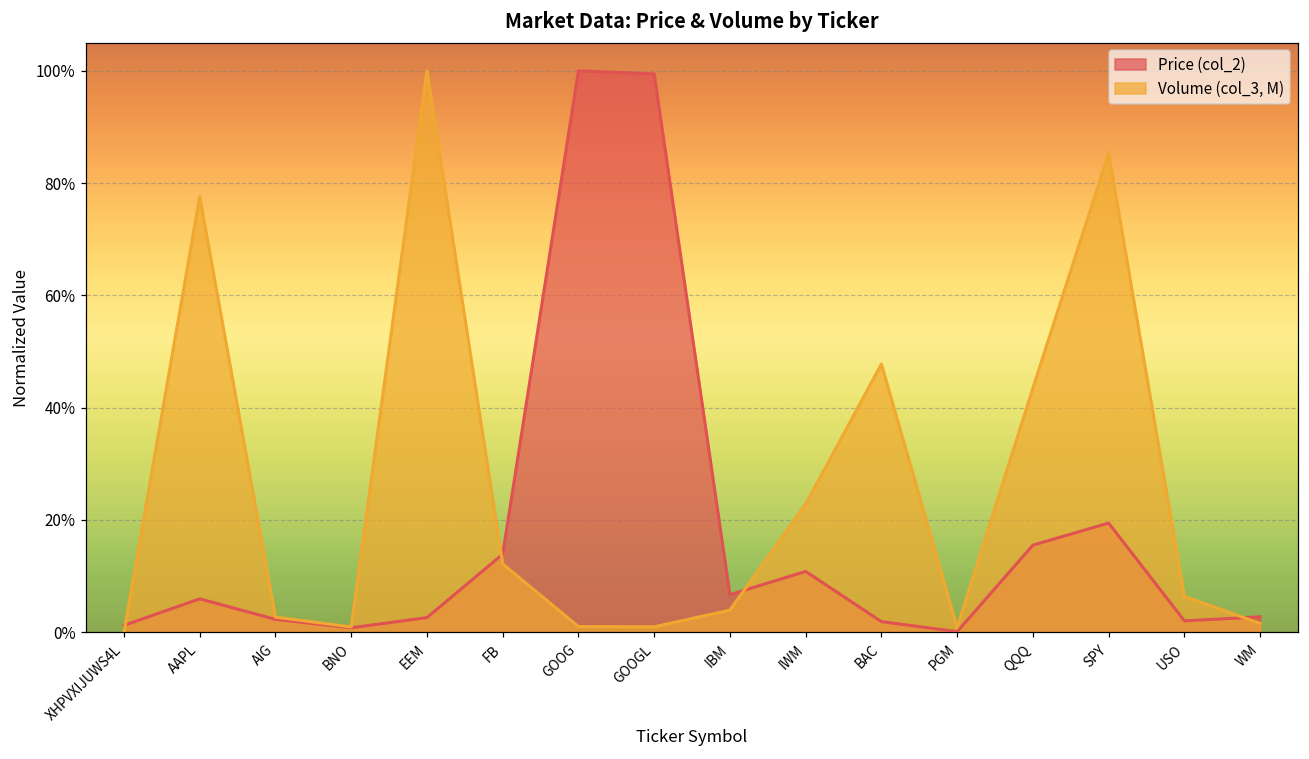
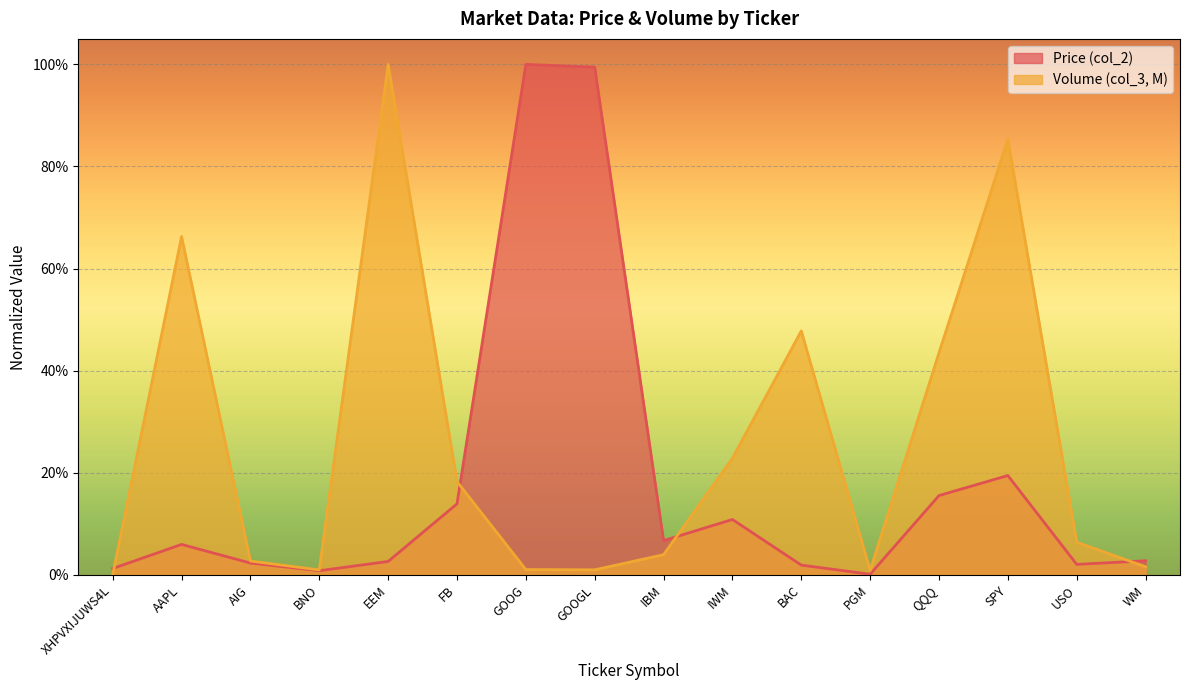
  {
    "Price (col_2)": {
      "XHPVXIJUWS4L": "1%",
      "AAPL": "6%",
      "EEM": "3%",
      "FB": "14%",
      "GOOG": "100%",
      "GOOGL": "99%",
      "IBM": "7%",
      "IWM": "11%",
      "BAC": "2%",
      "PGM": "0%",
      "QQQ": "16%",
      "SPY": "19%",
      "USO": "2%",
      "WM": "3%"
    },
    "Volume (col_3, M)": {
      "XHPVXIJUWS4L": "0%",
-     "AAPL": "78%",
+     "AAPL": "66%",
      "EEM": "100%",
-     "FB": "12%",
+     "FB": "18%",
      "GOOG": "1%",
      "GOOGL": "1%",
      "IBM": "4%",
      "IWM": "23%",
      "BAC": "48%",
      "PGM": "1%",
      "QQQ": "44%",
      "SPY": "85%",
      "USO": "6%",
      "WM": "2%"
    }
  }
